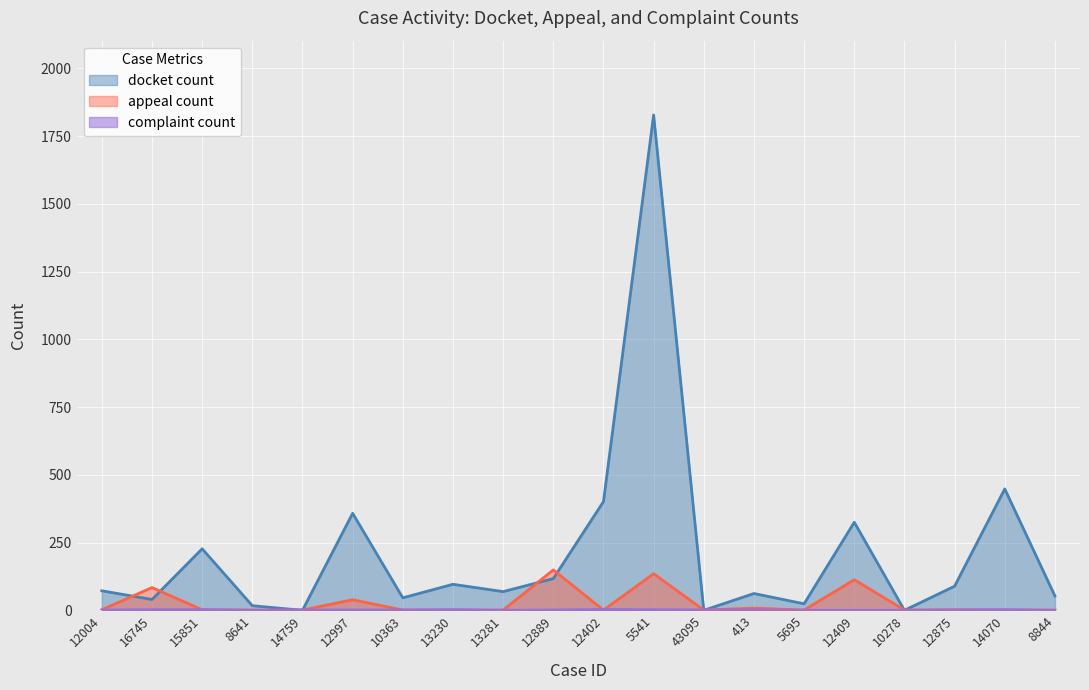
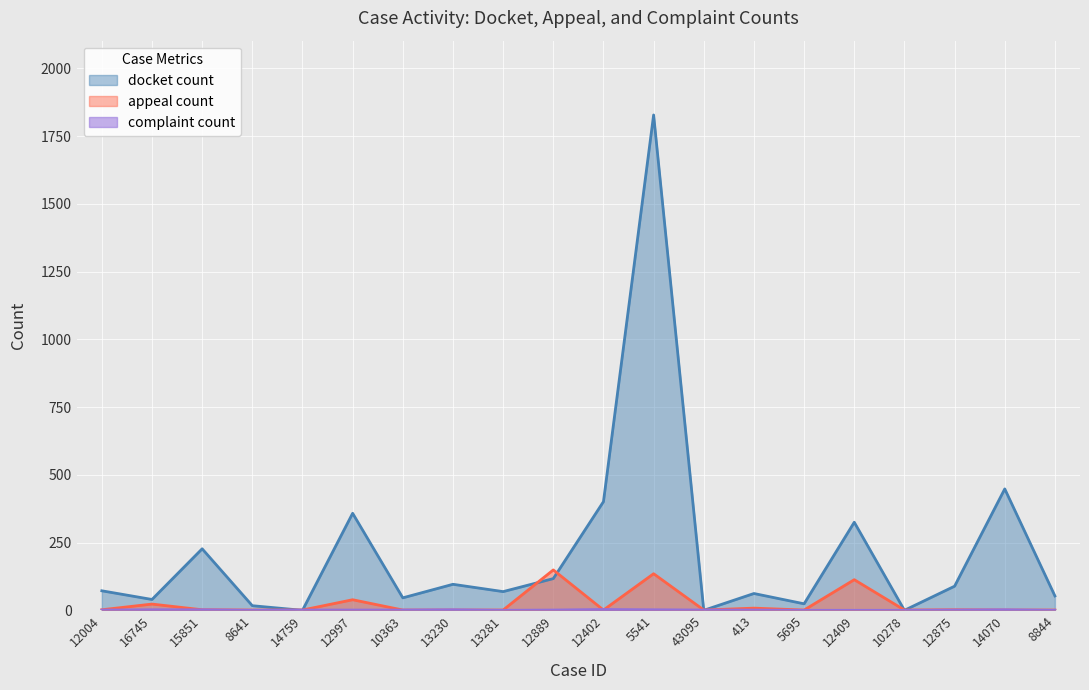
  {
    "appeal count": {
-     "16745": 80,
+     "16745": 20,
      "12997": 40,
      "12889": 150,
      "5541": 140,
      "12409": 110
    }
  }
